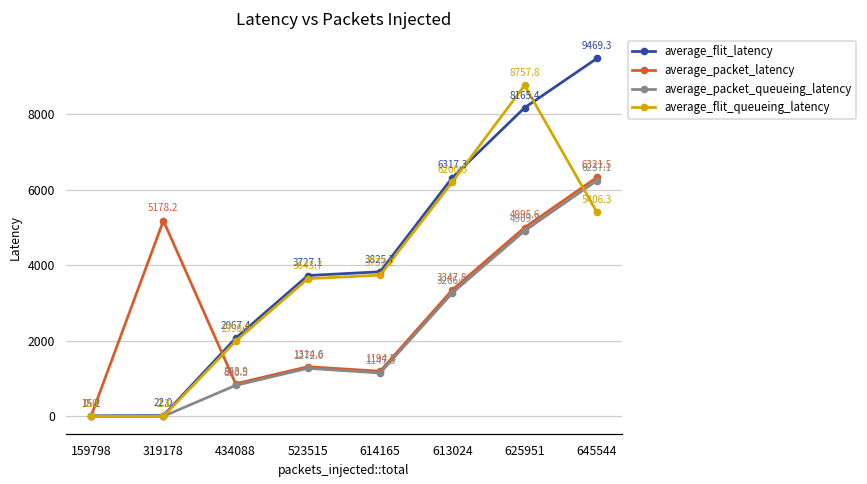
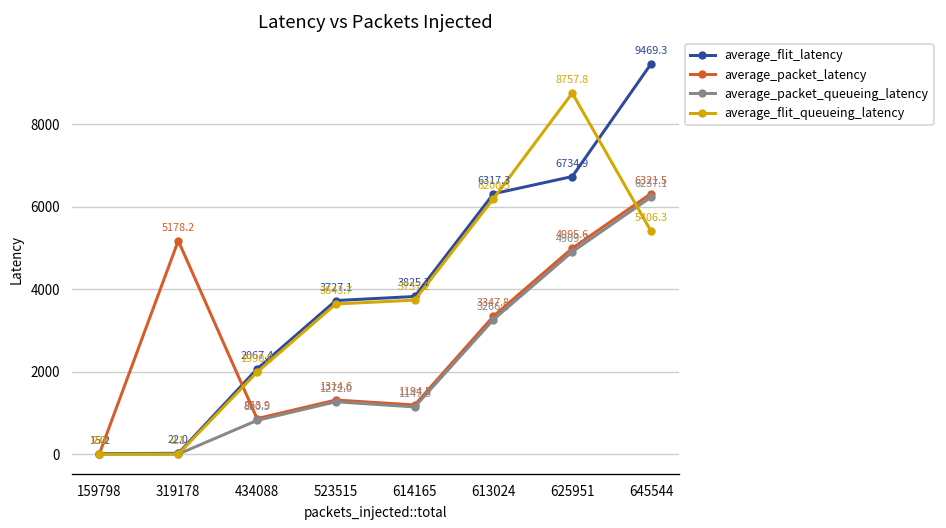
  {
    "average_flit_latency": {
-     "625951": 8165.4,
+     "625951": 6734.9,
      "645544": 9469.3
    },
    "average_packet_latency": {
      "319178": 5178.2
    },
    "average_flit_queueing_latency": {
      "625951": 8757.8,
      "645544": 5406.3
    }
  }
